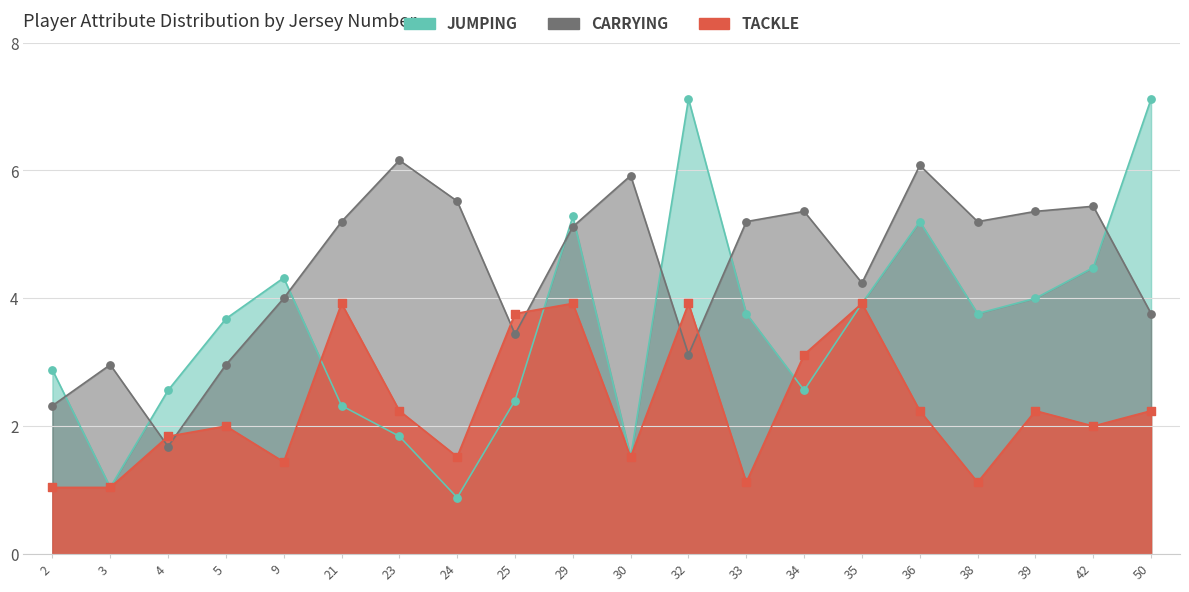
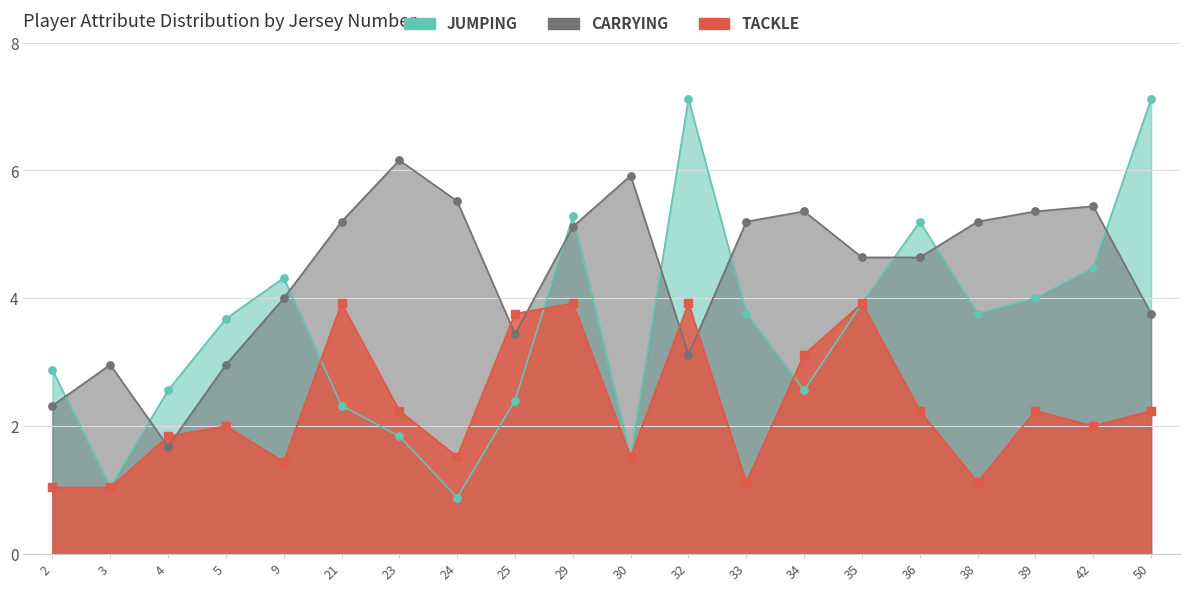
  {
    "JUMPING": {
      "2": 2.9,
      "4": 2.6,
      "5": 3.7,
      "9": 4.3,
      "21": 2.3,
      "23": 1.8,
      "24": 0.9,
      "25": 2.4,
      "29": 5.3,
      "32": 7.1,
      "33": 3.8,
      "34": 2.6,
      "36": 5.2,
      "38": 3.8,
      "39": 4.0,
      "42": 4.5,
      "50": 7.1
    },
    "CARRYING": {
      "2": 2.3,
      "3": 3.0,
      "4": 1.7,
      "5": 3.0,
      "9": 4.0,
      "21": 5.2,
      "23": 6.2,
      "24": 5.5,
      "25": 3.4,
      "29": 5.1,
      "30": 5.9,
      "32": 3.1,
      "33": 5.2,
      "34": 5.4,
-     "35": 4.2,
-     "36": 6.1,
+     "35": 4.6,
+     "36": 4.6,
      "38": 5.2,
      "39": 5.4,
      "42": 5.4,
      "50": 3.8
    },
    "TACKLE": {
      "2": 1.0,
      "4": 1.8,
      "5": 2.0,
      "9": 1.4,
      "21": 3.9,
      "23": 2.2,
      "24": 1.5,
      "25": 3.8,
      "29": 3.9,
      "32": 3.9,
      "33": 1.1,
      "34": 3.1,
      "36": 2.2,
      "38": 1.1,
      "39": 2.2,
      "42": 2.0,
      "50": 2.2
    }
  }
